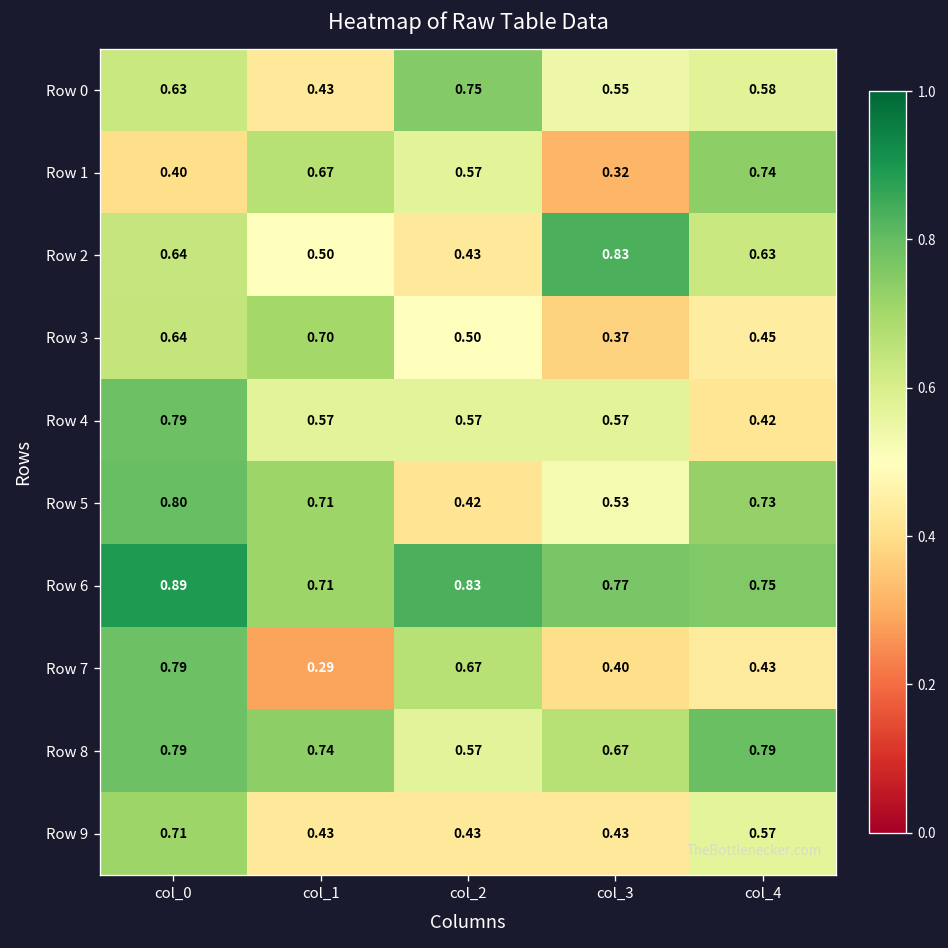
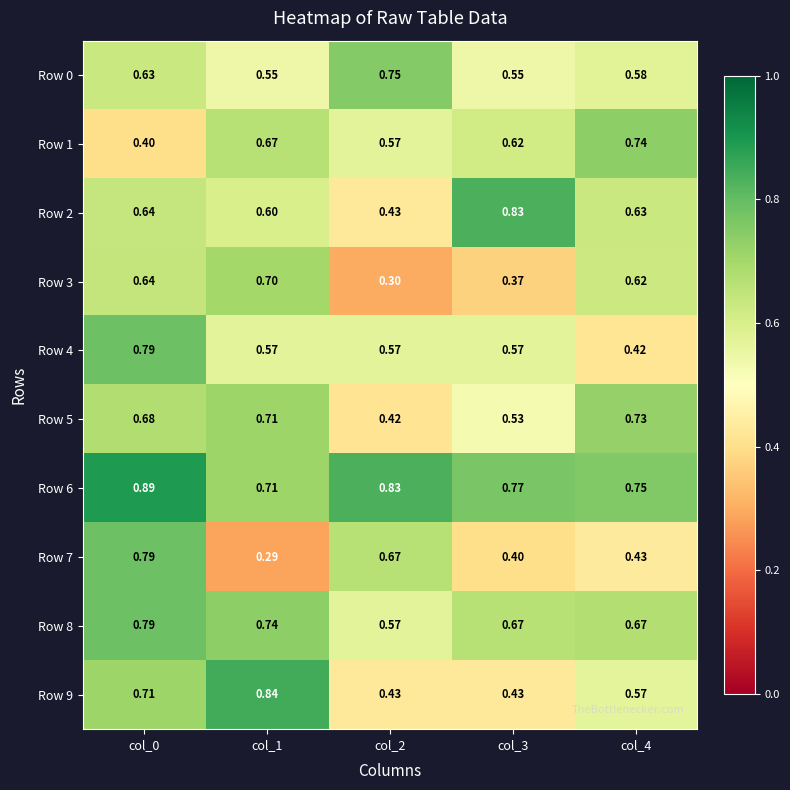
  {
    "Row 0": {
      "col_0": 0.63,
-     "col_1": 0.43,
+     "col_1": 0.55,
      "col_2": 0.75,
      "col_3": 0.55,
      "col_4": 0.58
    },
    "Row 1": {
      "col_0": 0.40,
      "col_1": 0.67,
      "col_2": 0.57,
-     "col_3": 0.32,
+     "col_3": 0.62,
      "col_4": 0.74
    },
    "Row 2": {
      "col_0": 0.64,
-     "col_1": 0.50,
+     "col_1": 0.60,
      "col_2": 0.43,
      "col_3": 0.83,
      "col_4": 0.63
    },
    "Row 3": {
      "col_0": 0.64,
      "col_1": 0.70,
-     "col_2": 0.50,
+     "col_2": 0.30,
      "col_3": 0.37,
-     "col_4": 0.45
+     "col_4": 0.62
    },
    "Row 4": {
      "col_0": 0.79,
      "col_1": 0.57,
      "col_2": 0.57,
      "col_3": 0.57,
      "col_4": 0.42
    },
    "Row 5": {
-     "col_0": 0.80,
+     "col_0": 0.68,
      "col_1": 0.71,
      "col_2": 0.42,
      "col_3": 0.53,
      "col_4": 0.73
    },
    "Row 6": {
      "col_0": 0.89,
      "col_1": 0.71,
      "col_2": 0.83,
      "col_3": 0.77,
      "col_4": 0.75
    },
    "Row 7": {
      "col_0": 0.79,
      "col_1": 0.29,
      "col_2": 0.67,
      "col_3": 0.40,
      "col_4": 0.43
    },
    "Row 8": {
      "col_0": 0.79,
      "col_1": 0.74,
      "col_2": 0.57,
      "col_3": 0.67,
-     "col_4": 0.79
+     "col_4": 0.67
    },
    "Row 9": {
      "col_0": 0.71,
-     "col_1": 0.43,
+     "col_1": 0.84,
      "col_2": 0.43,
      "col_3": 0.43
    }
  }
